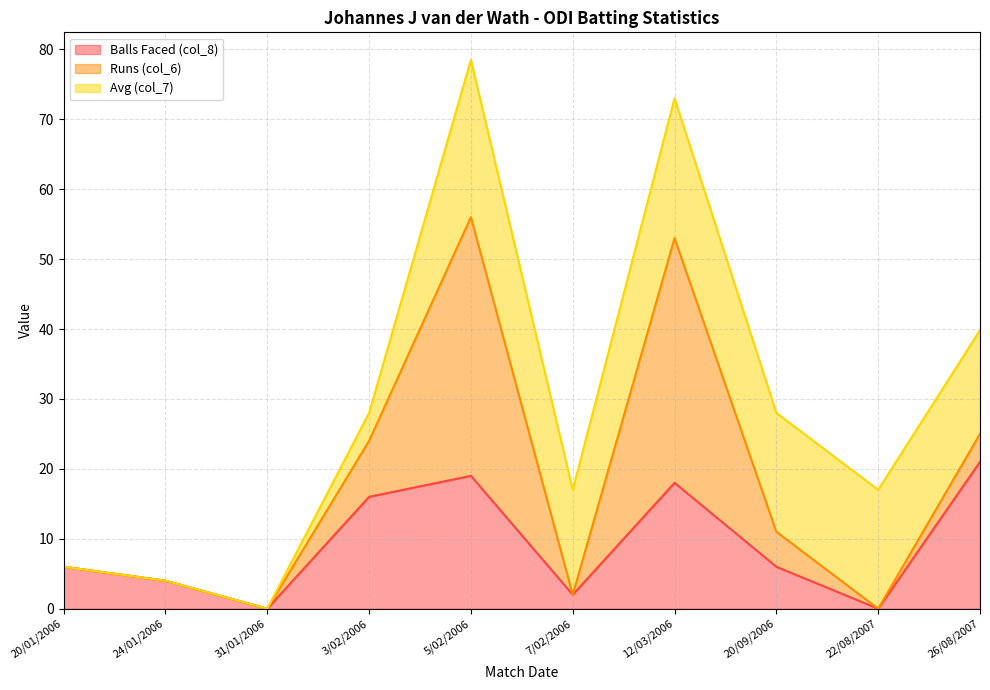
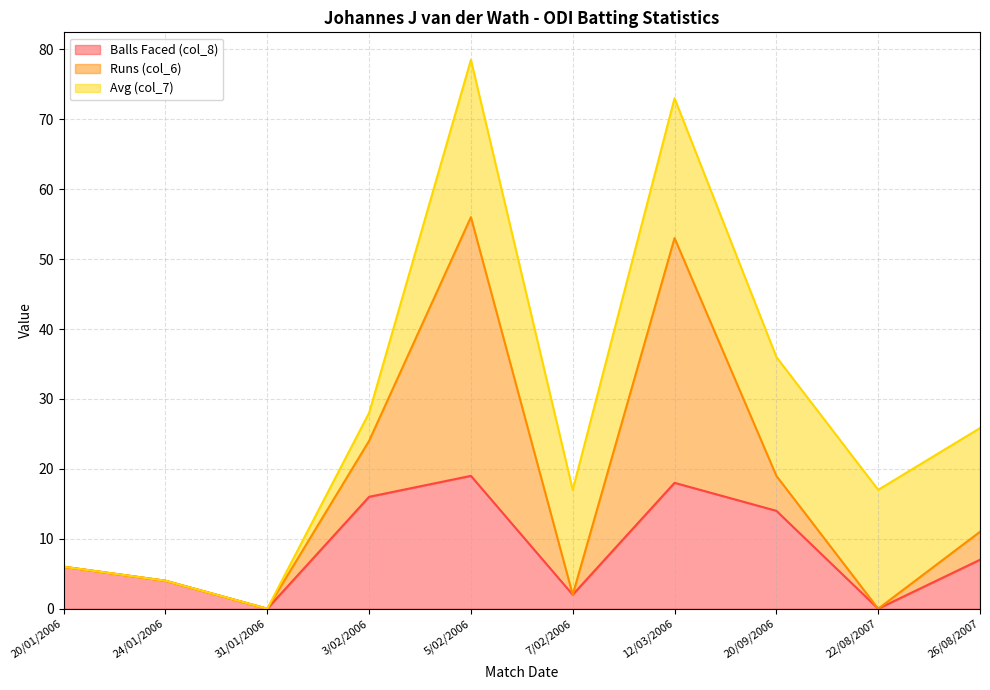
  {
    "Balls Faced (col_8)": {
      "3/02/2006": 16,
      "5/02/2006": 19,
      "12/03/2006": 18,
-     "20/09/2006": 6,
-     "26/08/2007": 21
+     "20/09/2006": 14,
+     "26/08/2007": 7
    }
  }
